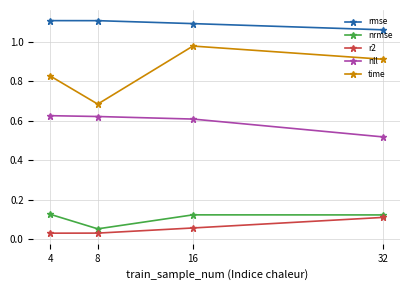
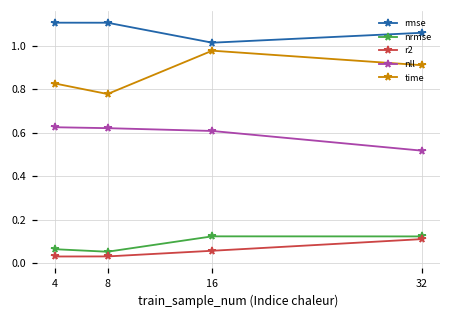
  {
    "rmse": {
      "4": 1.11,
      "8": 1.11,
-     "16": 1.09,
+     "16": 1.01,
      "32": 1.06
    },
    "nrmse": {
-     "4": 0.13,
+     "4": 0.06,
      "8": 0.05,
      "16": 0.12
    },
    "r2": {
      "4": 0.03,
      "8": 0.03,
      "16": 0.06
    },
    "nll": {
      "4": 0.62,
      "8": 0.62,
      "16": 0.61,
      "32": 0.52
    },
    "time": {
      "4": 0.83,
-     "8": 0.68,
+     "8": 0.78,
      "16": 0.98,
      "32": 0.91
    }
  }
